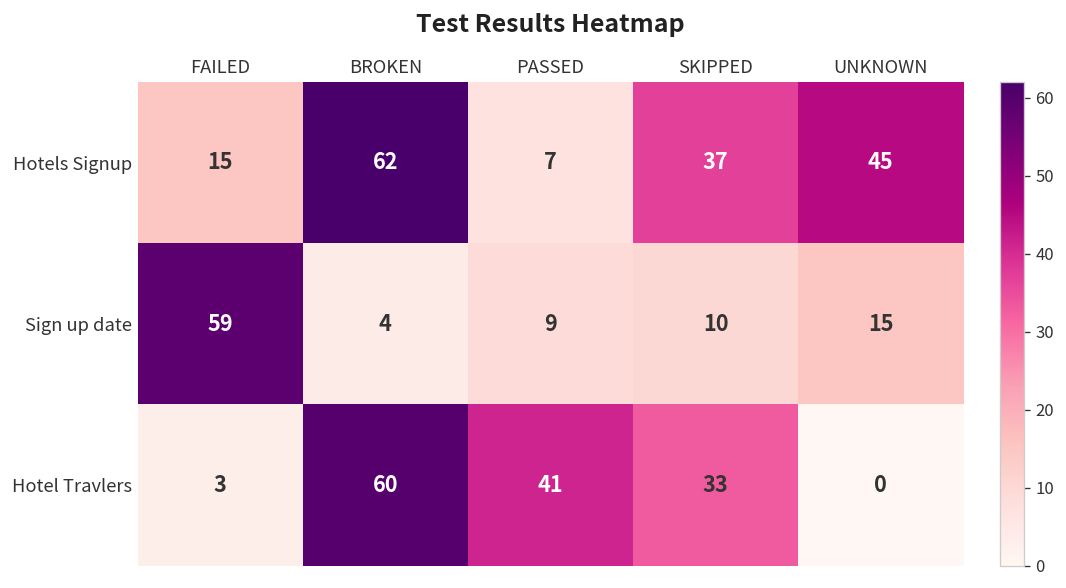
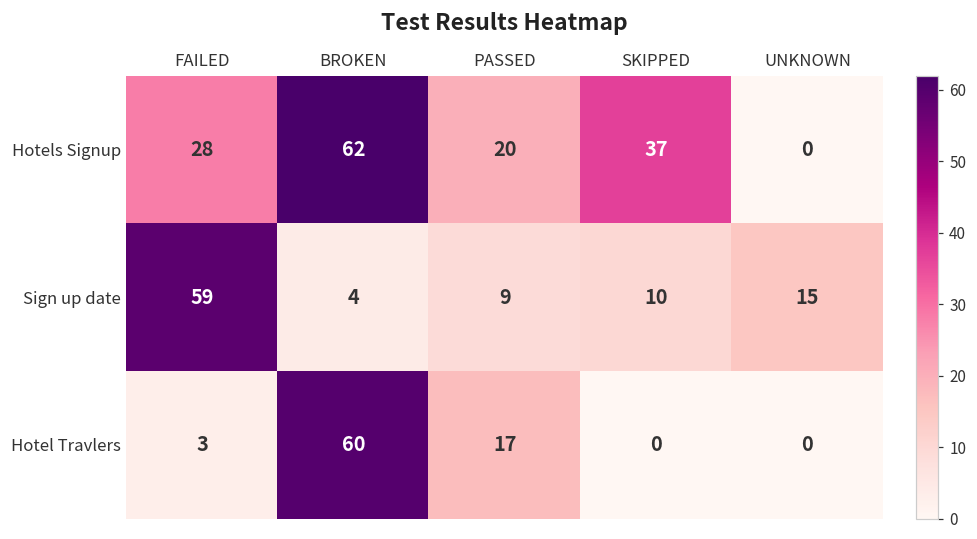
  {
    "Hotels Signup": {
-     "FAILED": 15,
+     "FAILED": 28,
      "BROKEN": 62,
-     "PASSED": 7,
+     "PASSED": 20,
      "SKIPPED": 37,
-     "UNKNOWN": 45
+     "UNKNOWN": 0
    },
    "Sign up date": {
      "FAILED": 59,
      "BROKEN": 4,
      "PASSED": 9,
      "SKIPPED": 10,
      "UNKNOWN": 15
    },
    "Hotel Travlers": {
      "FAILED": 3,
      "BROKEN": 60,
-     "PASSED": 41,
-     "SKIPPED": 33,
+     "PASSED": 17,
+     "SKIPPED": 0,
      "UNKNOWN": 0
    }
  }
